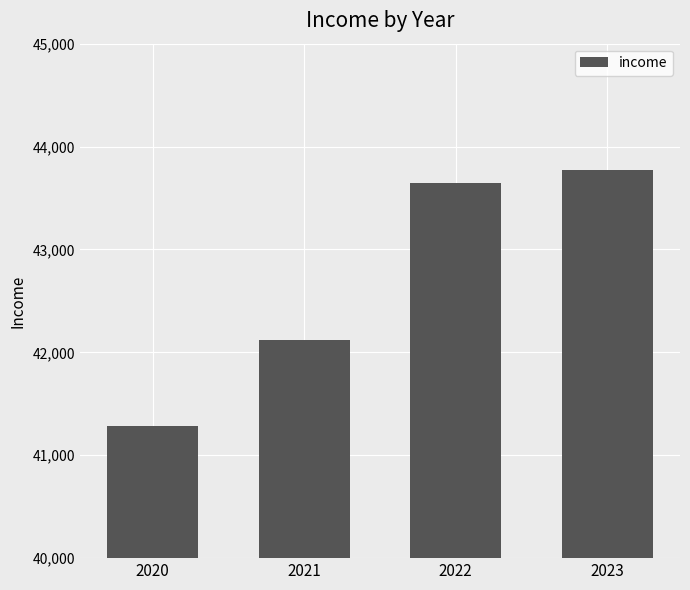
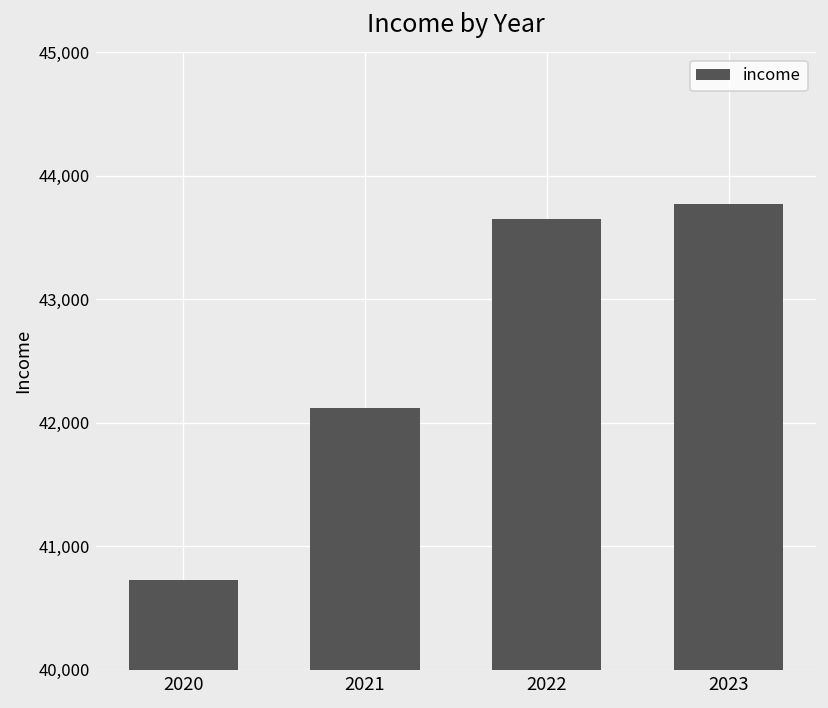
  {
-   "2020": "41,290",
+   "2020": "40,730",
    "2021": "42,120",
    "2022": "43,650",
    "2023": "43,770"
  }
